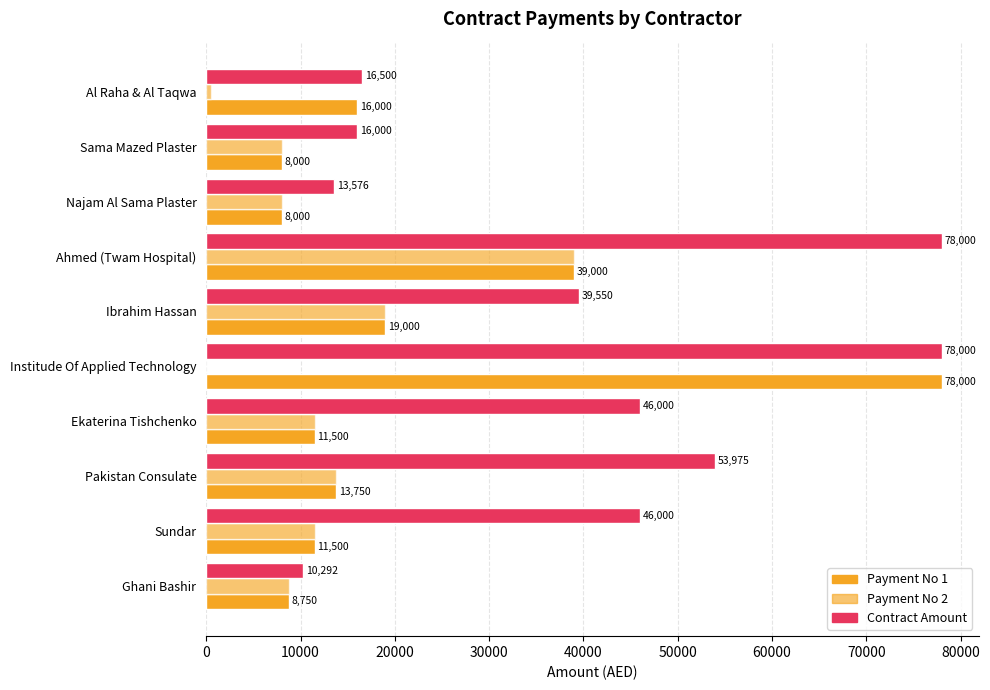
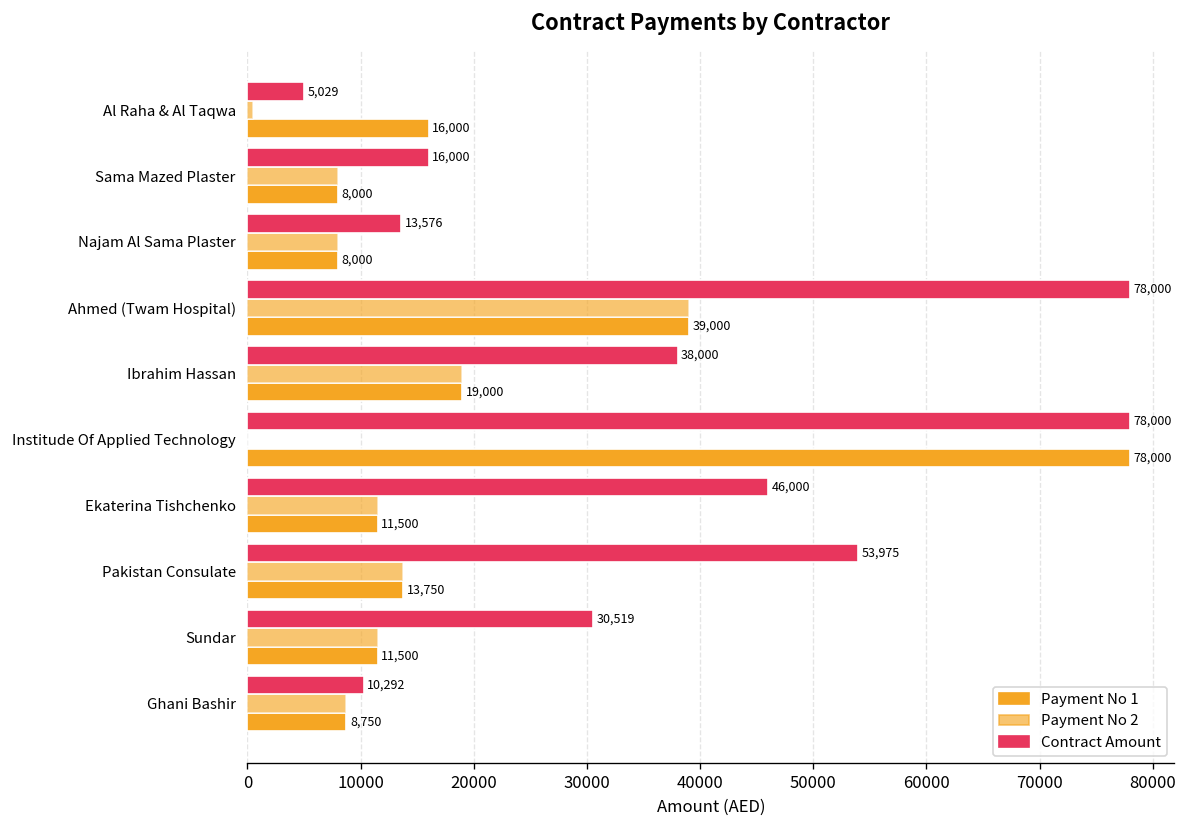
  {
    "Contract Amount": {
-     "Al Raha & Al Taqwa": "16,500",
+     "Al Raha & Al Taqwa": "5,029",
      "Sama Mazed Plaster": "16,000",
      "Najam Al Sama Plaster": "13,576",
      "Ahmed (Twam Hospital)": "78,000",
-     "Ibrahim Hassan": "39,550",
+     "Ibrahim Hassan": "38,000",
      "Institude Of Applied Technology": "78,000",
      "Ekaterina Tishchenko": "46,000",
      "Pakistan Consulate": "53,975",
-     "Sundar": "46,000",
+     "Sundar": "30,519",
      "Ghani Bashir": "10,292"
    }
  }
